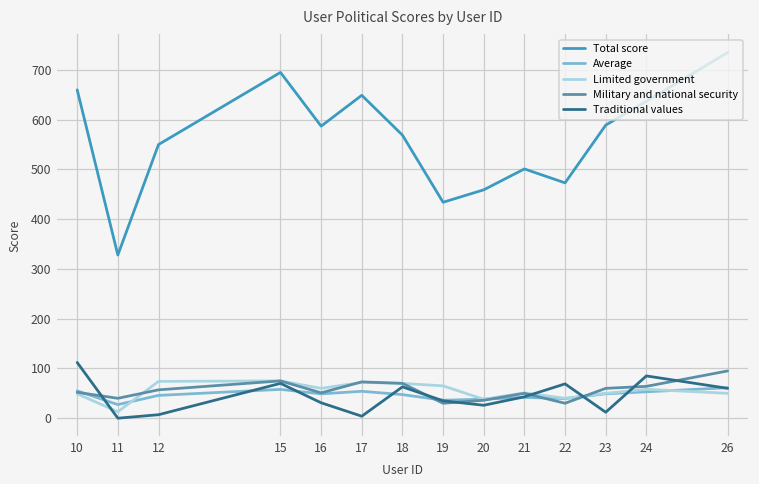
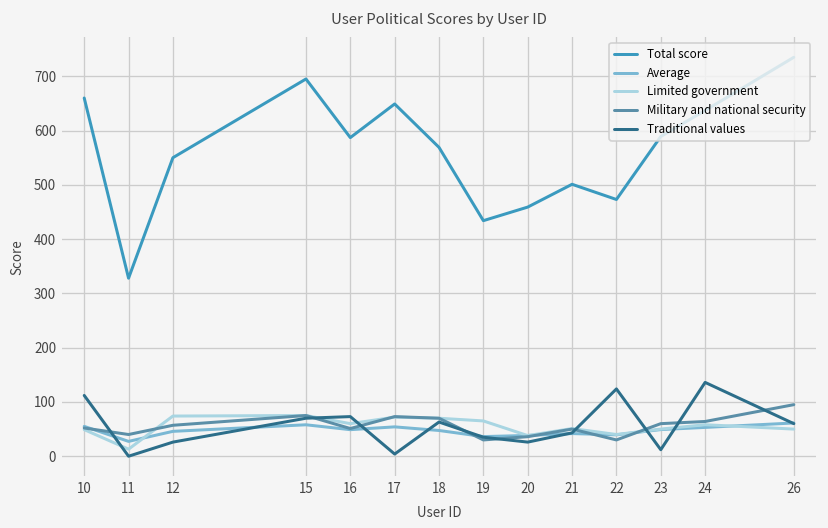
  {
    "Traditional values": {
      "10": 110,
      "11": 0,
-     "12": 10,
-     "16": 30,
+     "12": 30,
+     "16": 70,
      "17": 0,
      "18": 60,
      "20": 30,
-     "22": 70,
+     "22": 120,
      "23": 10,
-     "24": 90
+     "24": 140
    }
  }
